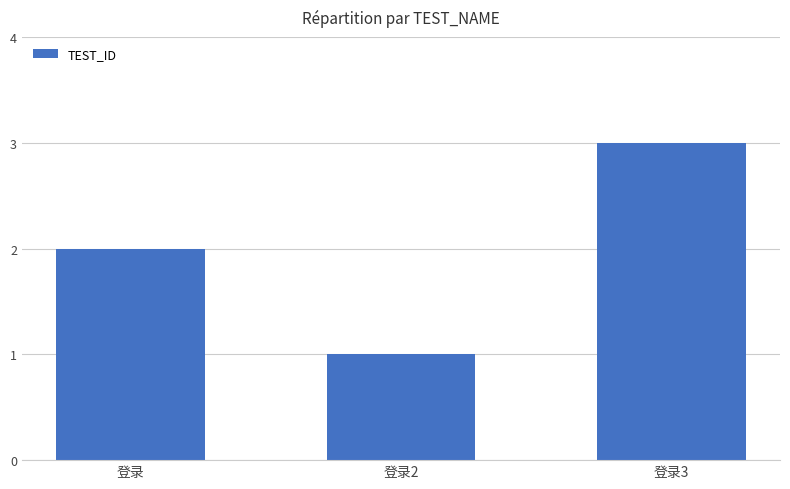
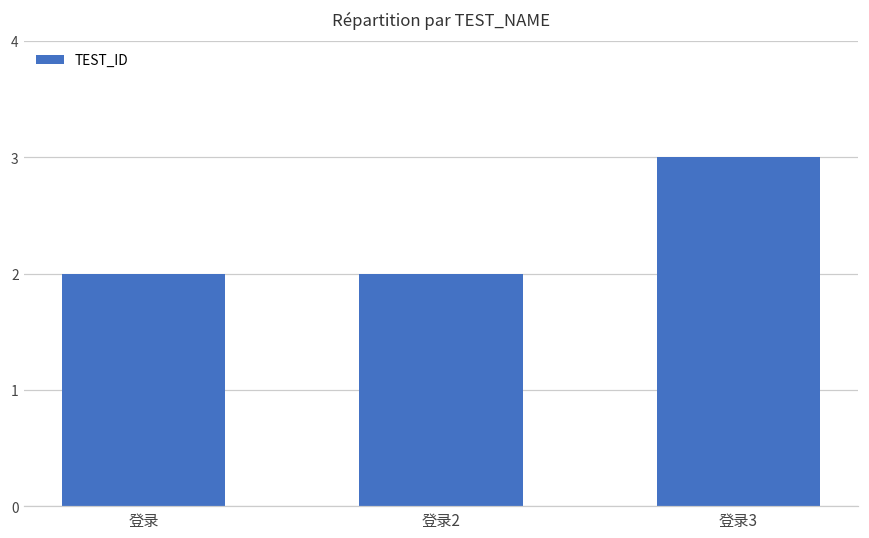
  {
    "登录": 2,
-   "登录2": 1,
+   "登录2": 2,
    "登录3": 3
  }
